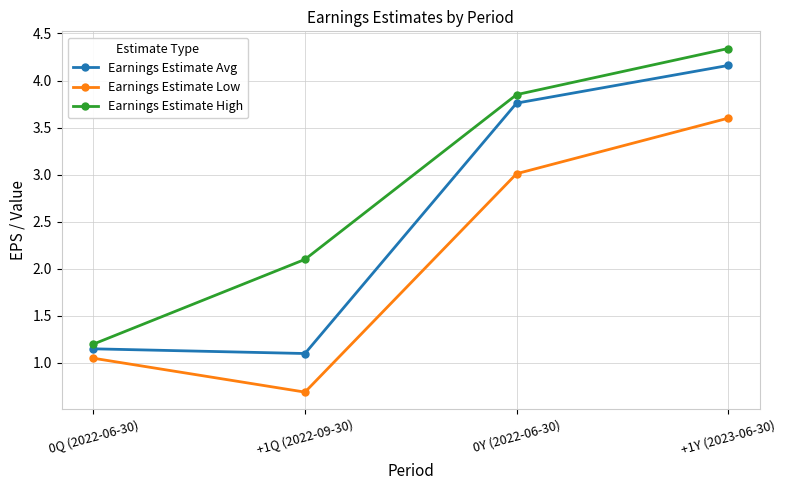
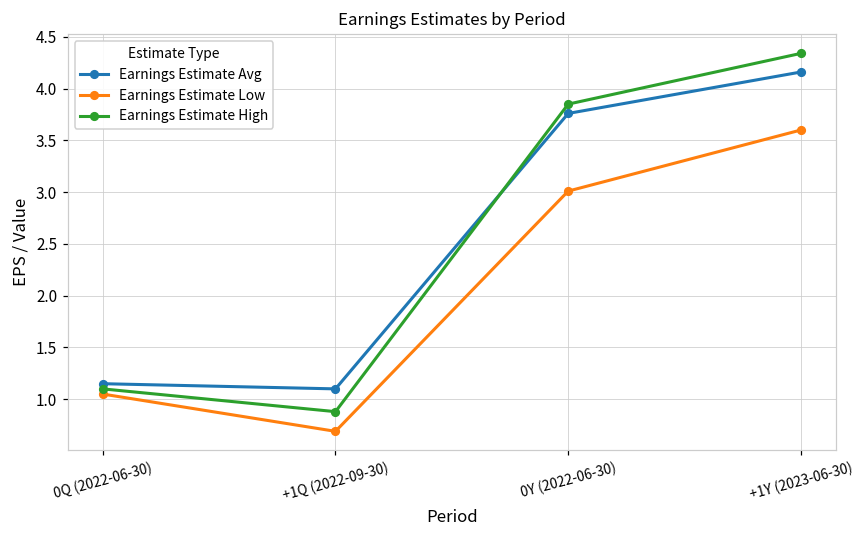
  {
    "Earnings Estimate Avg": {
      "0Q (2022-06-30)": 1.2,
      "+1Q (2022-09-30)": 1.1,
      "0Y (2022-06-30)": 3.8,
      "+1Y (2023-06-30)": 4.2
    },
    "Earnings Estimate Low": {
      "0Q (2022-06-30)": 1.1,
      "+1Q (2022-09-30)": 0.7,
      "0Y (2022-06-30)": 3.0,
      "+1Y (2023-06-30)": 3.6
    },
    "Earnings Estimate High": {
-     "0Q (2022-06-30)": 1.2,
-     "+1Q (2022-09-30)": 2.1,
+     "0Q (2022-06-30)": 1.1,
+     "+1Q (2022-09-30)": 0.9,
      "0Y (2022-06-30)": 3.9,
      "+1Y (2023-06-30)": 4.3
    }
  }
